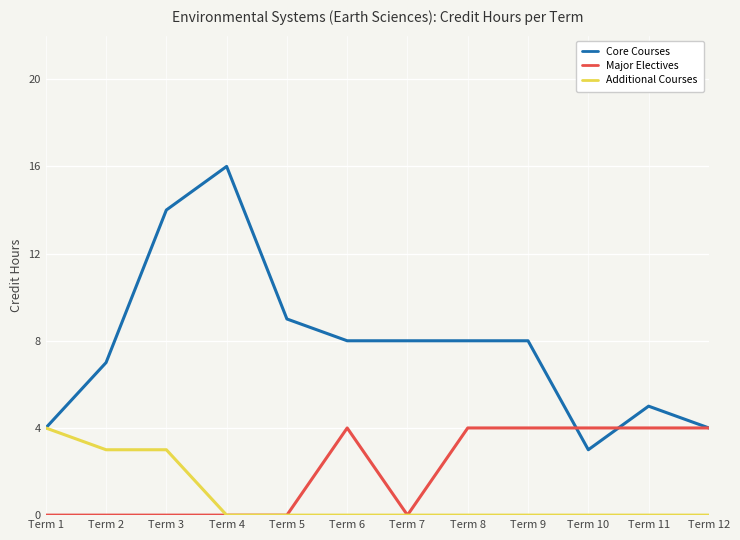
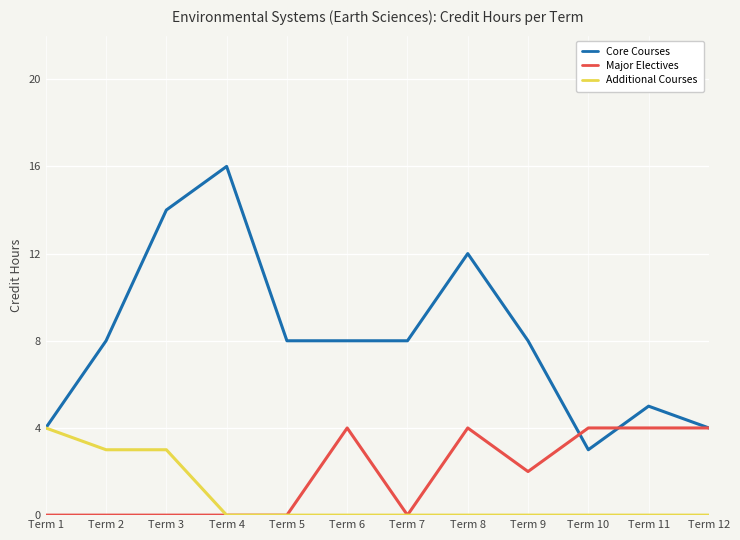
  {
    "Core Courses": {
-     "Term 2": 7,
+     "Term 2": 8,
      "Term 3": 14,
      "Term 4": 16,
-     "Term 5": 9,
+     "Term 5": 8,
      "Term 6": 8,
      "Term 7": 8,
-     "Term 8": 8,
+     "Term 8": 12,
      "Term 9": 8,
      "Term 10": 3,
      "Term 11": 5
    },
    "Major Electives": {
      "Term 1": 0,
      "Term 2": 0,
      "Term 3": 0,
      "Term 6": 4,
      "Term 8": 4,
-     "Term 9": 4,
+     "Term 9": 2,
      "Term 10": 4,
      "Term 11": 4
    },
    "Additional Courses": {
      "Term 2": 3,
      "Term 3": 3,
      "Term 6": 0,
      "Term 8": 0,
      "Term 9": 0,
      "Term 10": 0,
      "Term 11": 0,
      "Term 12": 0
    }
  }
